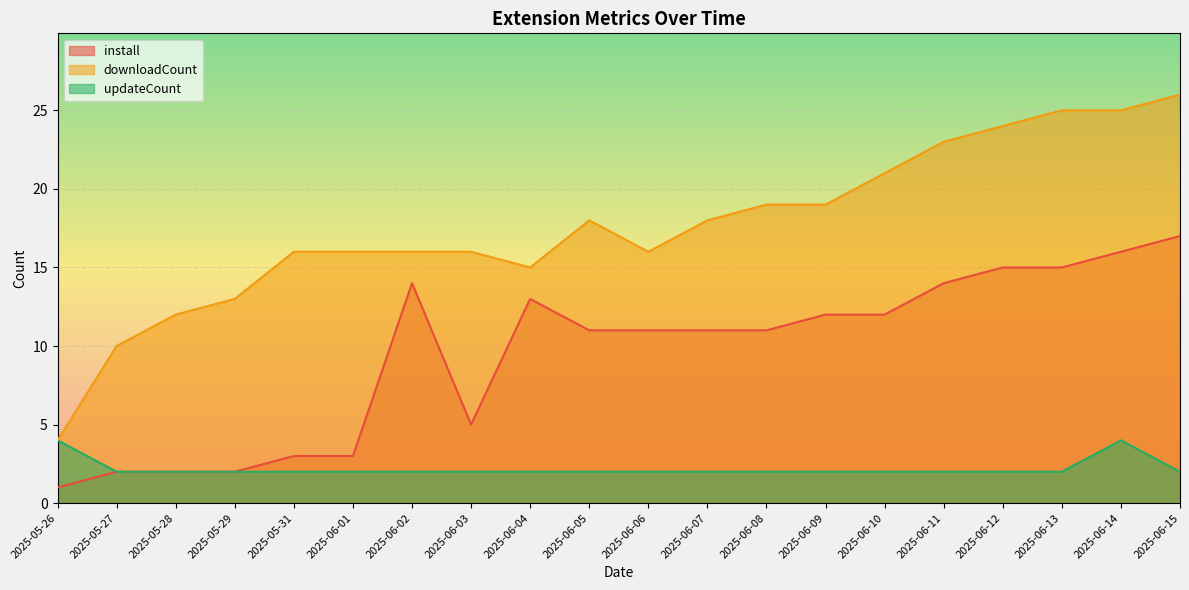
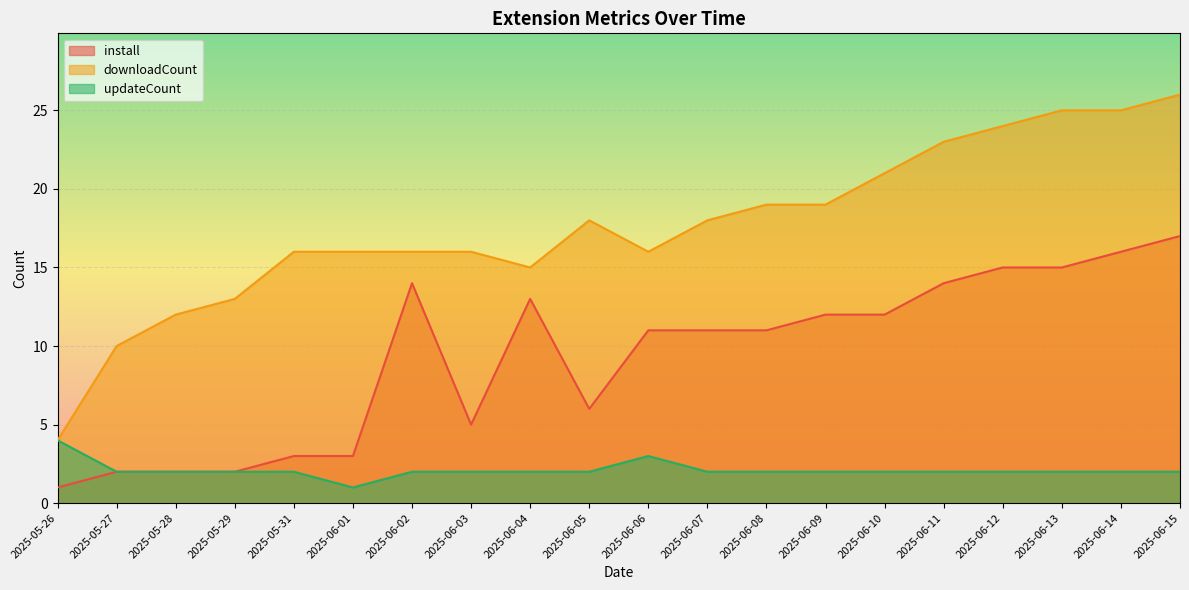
  {
    "install": {
      "2025-05-26": 1,
      "2025-05-31": 3,
      "2025-06-01": 3,
      "2025-06-02": 14,
      "2025-06-03": 5,
      "2025-06-04": 13,
-     "2025-06-05": 11,
+     "2025-06-05": 6,
      "2025-06-06": 11,
      "2025-06-07": 11,
      "2025-06-08": 11,
      "2025-06-09": 12,
      "2025-06-10": 12,
      "2025-06-11": 14,
      "2025-06-12": 15,
      "2025-06-13": 15,
      "2025-06-14": 16,
      "2025-06-15": 17
    },
    "downloadCount": {
      "2025-05-27": 10,
      "2025-05-28": 12,
      "2025-05-29": 13,
      "2025-05-31": 16,
      "2025-06-01": 16,
      "2025-06-02": 16,
      "2025-06-03": 16,
      "2025-06-04": 15,
      "2025-06-05": 18,
      "2025-06-06": 16,
      "2025-06-07": 18,
      "2025-06-08": 19,
      "2025-06-09": 19,
      "2025-06-10": 21,
      "2025-06-11": 23,
      "2025-06-12": 24,
      "2025-06-13": 25,
      "2025-06-14": 25,
      "2025-06-15": 26
    },
    "updateCount": {
      "2025-05-31": 2,
-     "2025-06-01": 2,
+     "2025-06-01": 1,
      "2025-06-02": 2,
      "2025-06-03": 2,
      "2025-06-04": 2,
      "2025-06-05": 2,
-     "2025-06-06": 2,
+     "2025-06-06": 3,
      "2025-06-07": 2,
      "2025-06-08": 2,
      "2025-06-09": 2,
      "2025-06-10": 2,
      "2025-06-11": 2,
      "2025-06-12": 2,
      "2025-06-13": 2,
-     "2025-06-14": 4,
+     "2025-06-14": 2,
      "2025-06-15": 2
    }
  }
